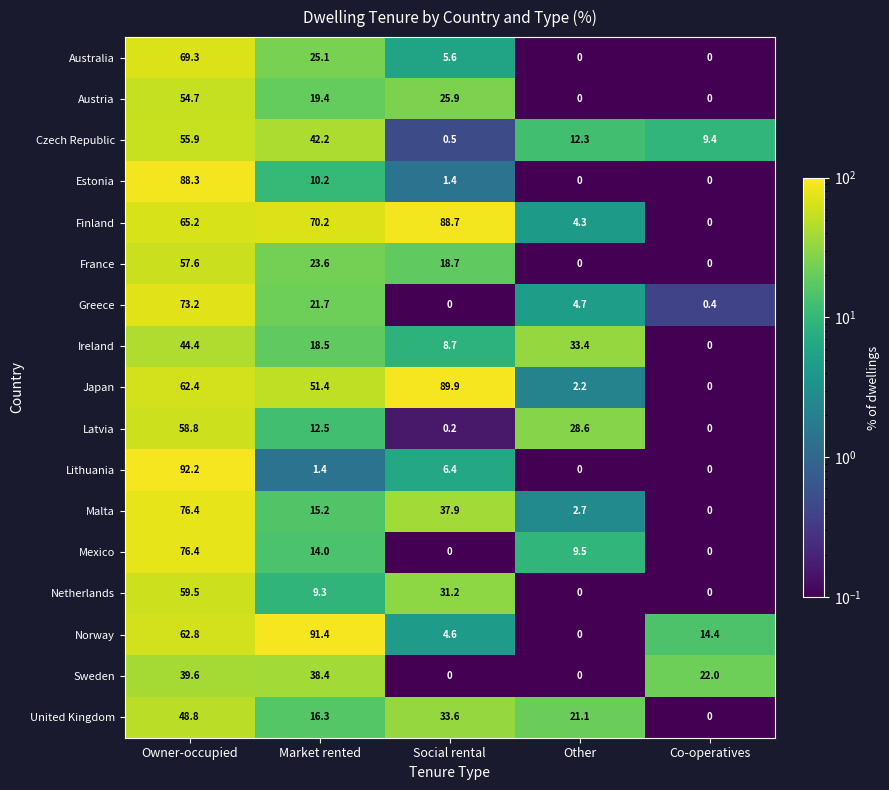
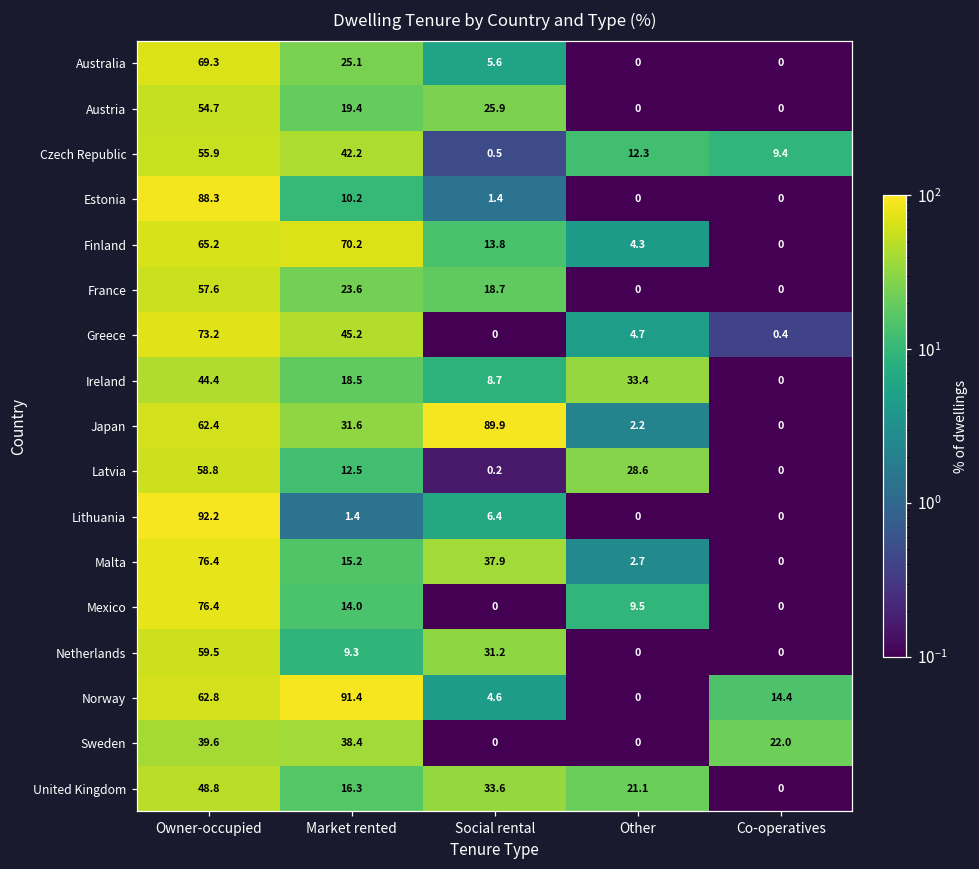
  {
    "Australia": {
      "Owner-occupied": 69.3,
      "Market rented": 25.1,
      "Social rental": 5.6,
      "Other": 0,
      "Co-operatives": 0
    },
    "Austria": {
      "Owner-occupied": 54.7,
      "Market rented": 19.4,
      "Social rental": 25.9,
      "Other": 0,
      "Co-operatives": 0
    },
    "Czech Republic": {
      "Owner-occupied": 55.9,
      "Market rented": 42.2,
      "Social rental": 0.5,
      "Other": 12.3,
      "Co-operatives": 9.4
    },
    "Estonia": {
      "Owner-occupied": 88.3,
      "Market rented": 10.2,
      "Social rental": 1.4,
      "Other": 0,
      "Co-operatives": 0
    },
    "Finland": {
      "Owner-occupied": 65.2,
      "Market rented": 70.2,
-     "Social rental": 88.7,
+     "Social rental": 13.8,
      "Other": 4.3,
      "Co-operatives": 0
    },
    "France": {
      "Owner-occupied": 57.6,
      "Market rented": 23.6,
      "Social rental": 18.7,
      "Other": 0,
      "Co-operatives": 0
    },
    "Greece": {
      "Owner-occupied": 73.2,
-     "Market rented": 21.7,
+     "Market rented": 45.2,
      "Social rental": 0,
      "Other": 4.7,
      "Co-operatives": 0.4
    },
    "Ireland": {
      "Owner-occupied": 44.4,
      "Market rented": 18.5,
      "Social rental": 8.7,
      "Other": 33.4,
      "Co-operatives": 0
    },
    "Japan": {
      "Owner-occupied": 62.4,
-     "Market rented": 51.4,
+     "Market rented": 31.6,
      "Social rental": 89.9,
      "Other": 2.2,
      "Co-operatives": 0
    },
    "Latvia": {
      "Owner-occupied": 58.8,
      "Market rented": 12.5,
      "Social rental": 0.2,
      "Other": 28.6,
      "Co-operatives": 0
    },
    "Lithuania": {
      "Owner-occupied": 92.2,
      "Market rented": 1.4,
      "Social rental": 6.4,
      "Other": 0,
      "Co-operatives": 0
    },
    "Malta": {
      "Owner-occupied": 76.4,
      "Market rented": 15.2,
      "Social rental": 37.9,
      "Other": 2.7,
      "Co-operatives": 0
    },
    "Mexico": {
      "Owner-occupied": 76.4,
      "Market rented": 14.0,
      "Social rental": 0,
      "Other": 9.5,
      "Co-operatives": 0
    },
    "Netherlands": {
      "Owner-occupied": 59.5,
      "Market rented": 9.3,
      "Social rental": 31.2,
      "Other": 0,
      "Co-operatives": 0
    },
    "Norway": {
      "Owner-occupied": 62.8,
      "Market rented": 91.4,
      "Social rental": 4.6,
      "Other": 0,
      "Co-operatives": 14.4
    },
    "Sweden": {
      "Owner-occupied": 39.6,
      "Market rented": 38.4,
      "Social rental": 0,
      "Other": 0,
      "Co-operatives": 22.0
    },
    "United Kingdom": {
      "Owner-occupied": 48.8,
      "Market rented": 16.3,
      "Social rental": 33.6,
      "Other": 21.1,
      "Co-operatives": 0
    }
  }
